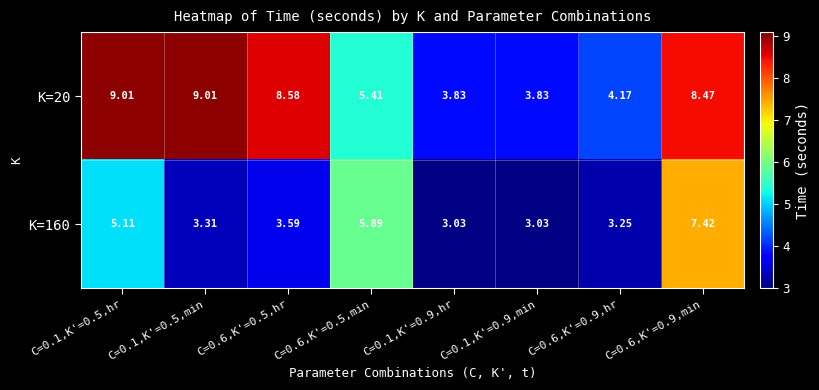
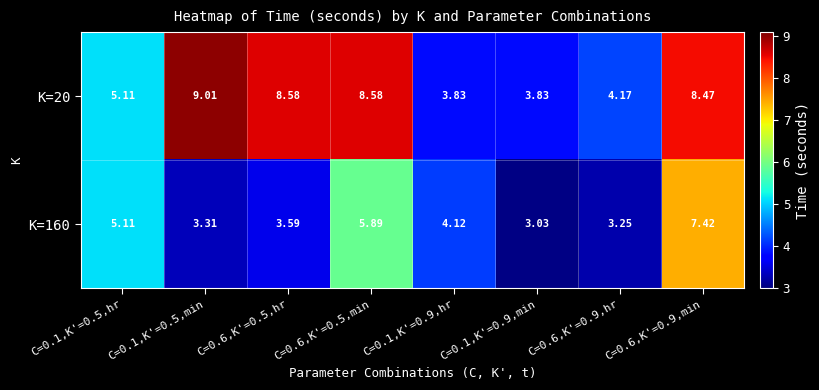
  {
    "K=20": {
-     "C=0.1,K'=0.5,hr": 9.01,
+     "C=0.1,K'=0.5,hr": 5.11,
      "C=0.1,K'=0.5,min": 9.01,
      "C=0.6,K'=0.5,hr": 8.58,
-     "C=0.6,K'=0.5,min": 5.41,
+     "C=0.6,K'=0.5,min": 8.58,
      "C=0.1,K'=0.9,hr": 3.83,
      "C=0.1,K'=0.9,min": 3.83,
      "C=0.6,K'=0.9,hr": 4.17,
      "C=0.6,K'=0.9,min": 8.47
    },
    "K=160": {
      "C=0.1,K'=0.5,hr": 5.11,
      "C=0.1,K'=0.5,min": 3.31,
      "C=0.6,K'=0.5,hr": 3.59,
      "C=0.6,K'=0.5,min": 5.89,
-     "C=0.1,K'=0.9,hr": 3.03,
+     "C=0.1,K'=0.9,hr": 4.12,
      "C=0.1,K'=0.9,min": 3.03,
      "C=0.6,K'=0.9,hr": 3.25,
      "C=0.6,K'=0.9,min": 7.42
    }
  }
